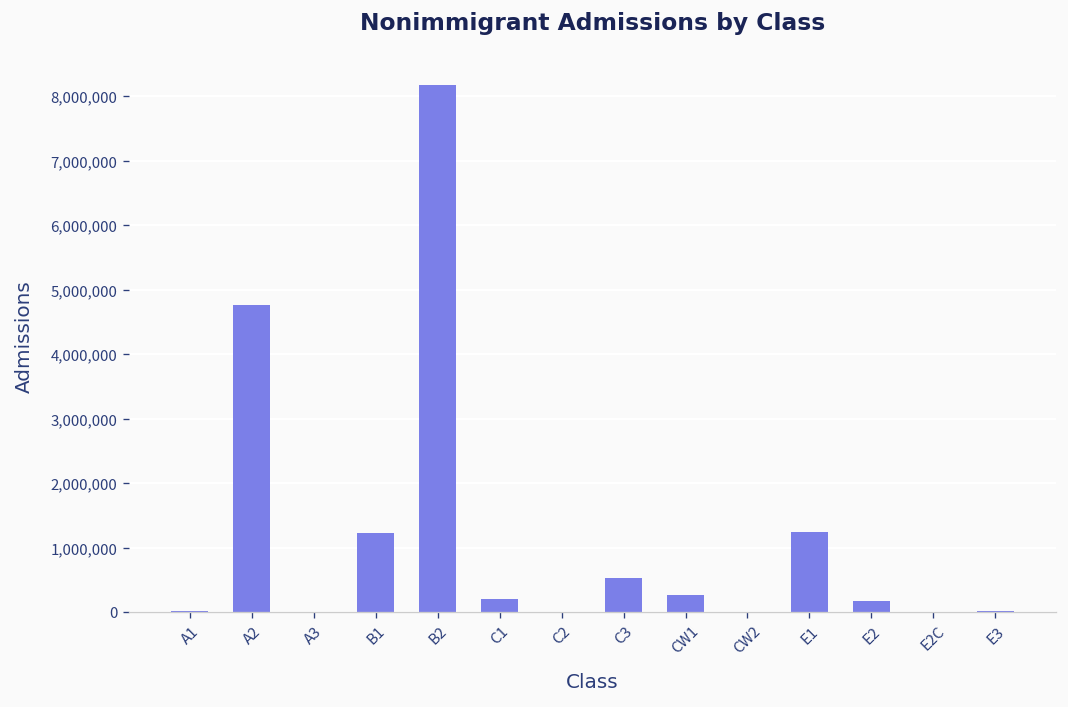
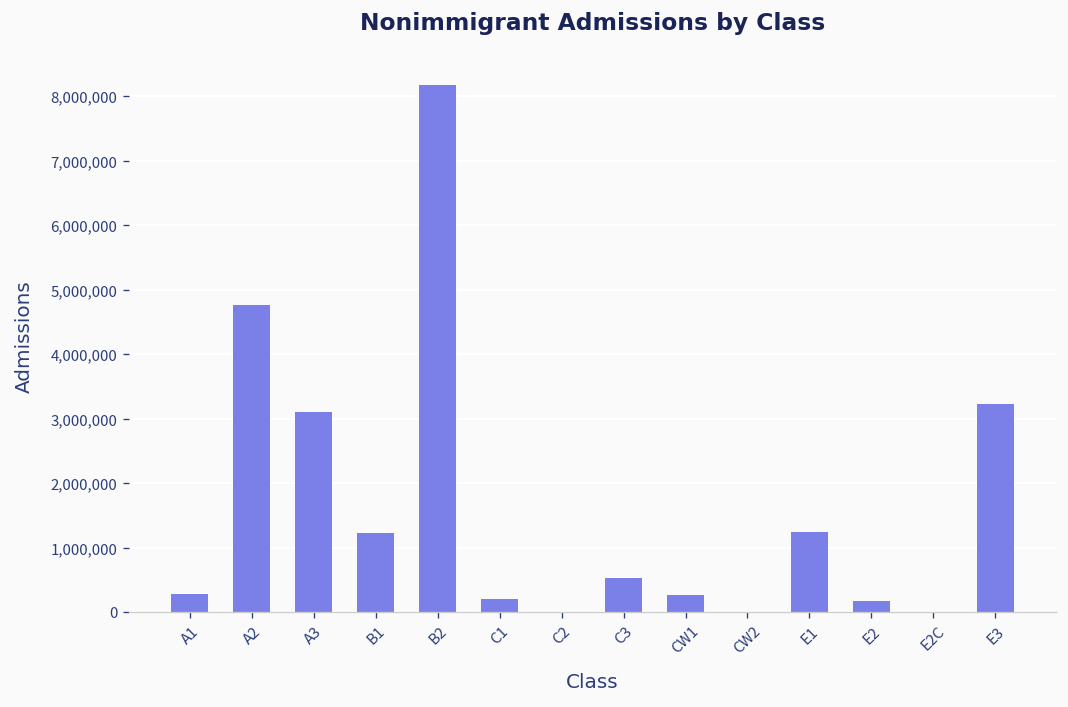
  {
-   "A1": "0",
+   "A1": "300,000",
    "A2": "4,800,000",
-   "A3": "0",
+   "A3": "3,100,000",
    "B1": "1,200,000",
    "B2": "8,200,000",
    "C1": "200,000",
    "C3": "500,000",
    "CW1": "300,000",
    "E1": "1,200,000",
    "E2": "200,000",
-   "E3": "0"
+   "E3": "3,200,000"
  }
